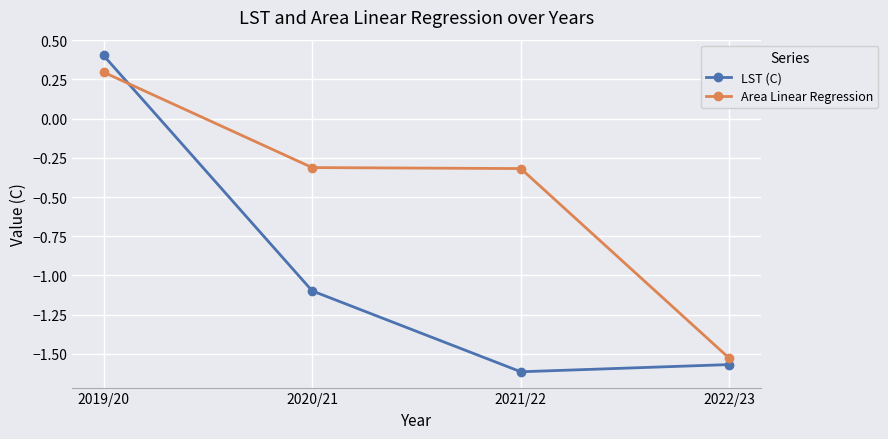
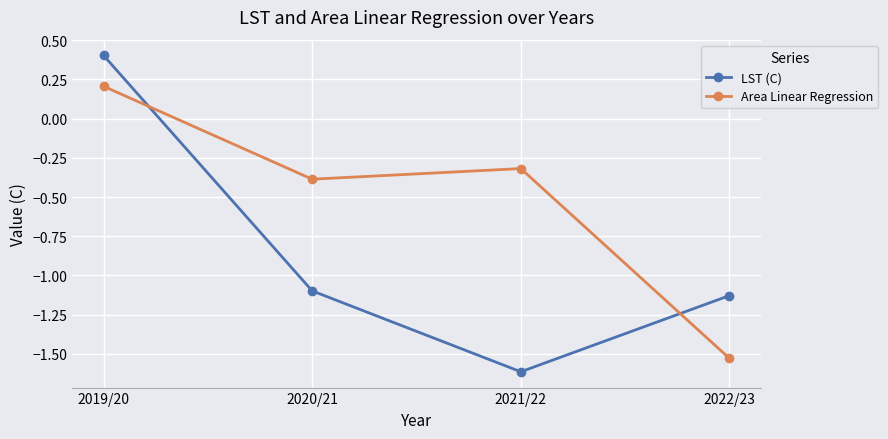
  {
    "LST (C)": {
      "2019/20": 0.40,
      "2020/21": -1.10,
      "2021/22": -1.62,
-     "2022/23": -1.57
+     "2022/23": -1.13
    },
    "Area Linear Regression": {
-     "2019/20": 0.30,
-     "2020/21": -0.31,
+     "2019/20": 0.21,
+     "2020/21": -0.39,
      "2021/22": -0.32,
      "2022/23": -1.53
    }
  }
